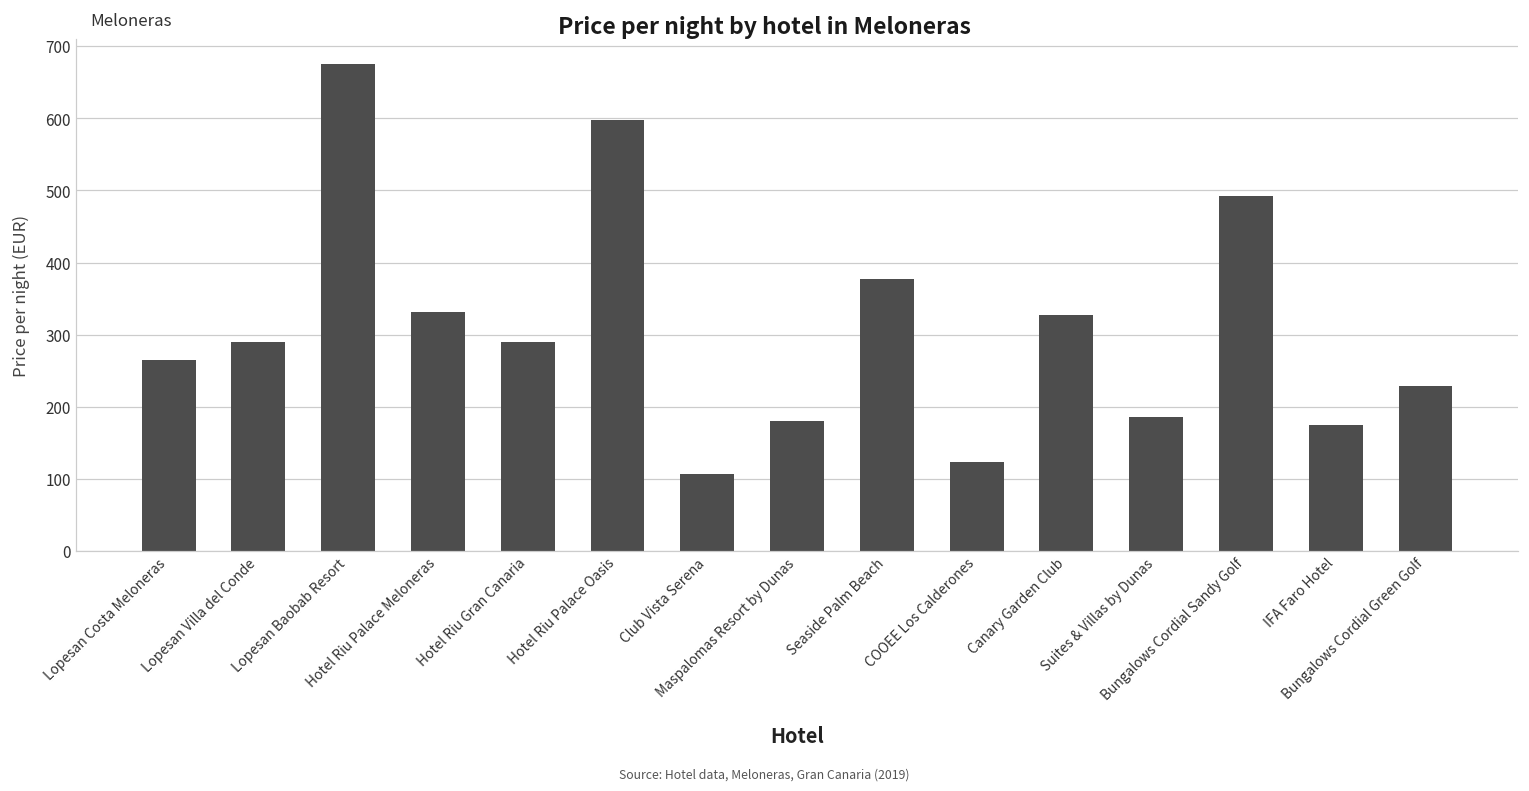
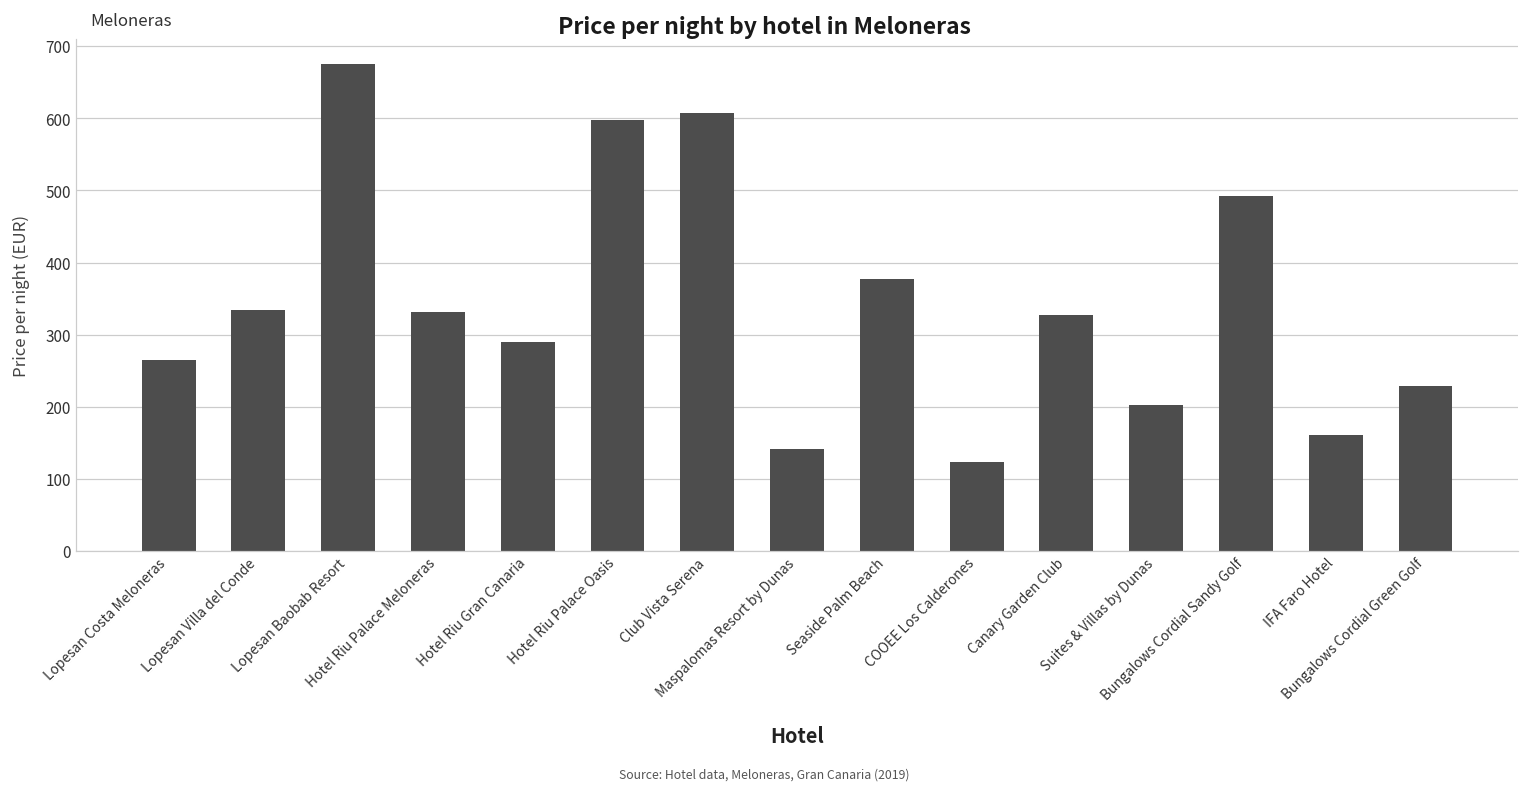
  {
    "Lopesan Costa Meloneras": 270,
-   "Lopesan Villa del Conde": 290,
+   "Lopesan Villa del Conde": 330,
    "Lopesan Baobab Resort": 680,
    "Hotel Riu Palace Meloneras": 330,
    "Hotel Riu Gran Canaria": 290,
    "Hotel Riu Palace Oasis": 600,
-   "Club Vista Serena": 110,
-   "Maspalomas Resort by Dunas": 180,
+   "Club Vista Serena": 610,
+   "Maspalomas Resort by Dunas": 140,
    "Seaside Palm Beach": 380,
    "COOEE Los Calderones": 120,
    "Canary Garden Club": 330,
-   "Suites & Villas by Dunas": 190,
+   "Suites & Villas by Dunas": 200,
    "Bungalows Cordial Sandy Golf": 490,
-   "IFA Faro Hotel": 180,
+   "IFA Faro Hotel": 160,
    "Bungalows Cordial Green Golf": 230
  }
